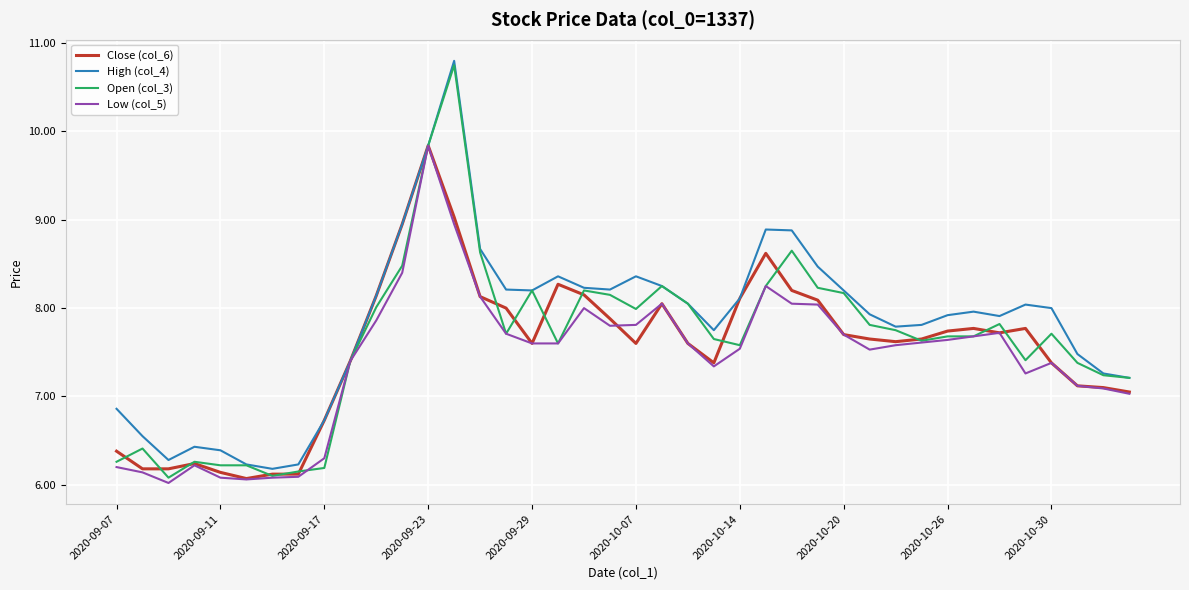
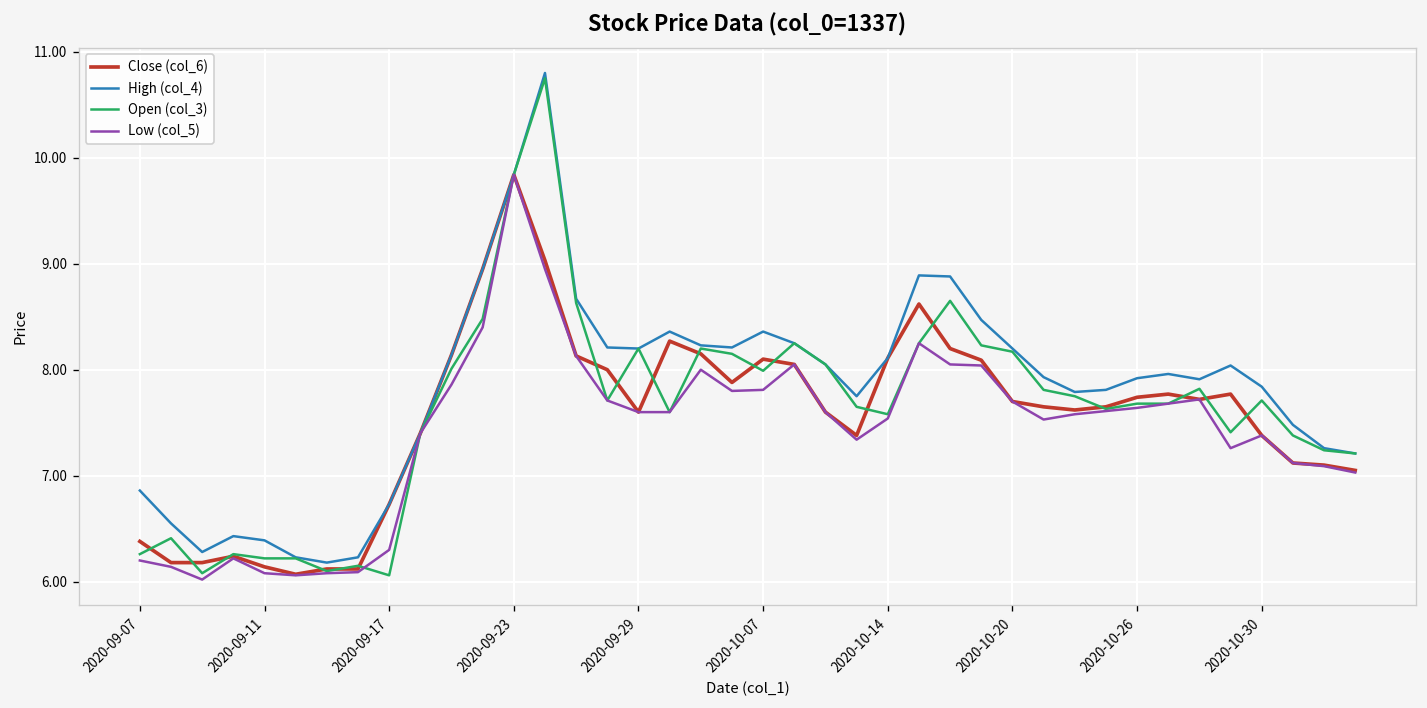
  {
    "Close (col_6)": {
      "2020-09-07": 6.4,
      "2020-09-11": 6.1,
-     "2020-10-07": 7.6,
+     "2020-10-07": 8.1,
      "2020-10-26": 7.7
    },
    "High (col_4)": {
      "2020-09-07": 6.9,
      "2020-09-11": 6.4,
      "2020-10-07": 8.4,
      "2020-10-20": 8.2,
      "2020-10-26": 7.9,
-     "2020-10-30": 8.0
+     "2020-10-30": 7.8
    },
    "Open (col_3)": {
      "2020-09-07": 6.3,
      "2020-09-11": 6.2,
-     "2020-09-17": 6.2,
+     "2020-09-17": 6.1,
      "2020-10-07": 8.0,
      "2020-10-14": 7.6,
      "2020-10-20": 8.2,
      "2020-10-26": 7.7,
      "2020-10-30": 7.7
    },
    "Low (col_5)": {
      "2020-09-07": 6.2,
      "2020-09-11": 6.1,
      "2020-09-17": 6.3,
      "2020-10-07": 7.8,
      "2020-10-14": 7.5,
      "2020-10-26": 7.6
    }
  }
